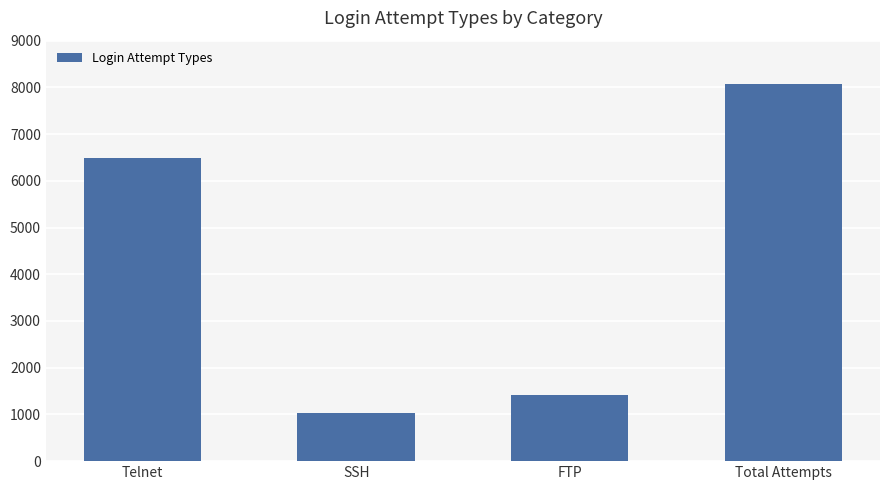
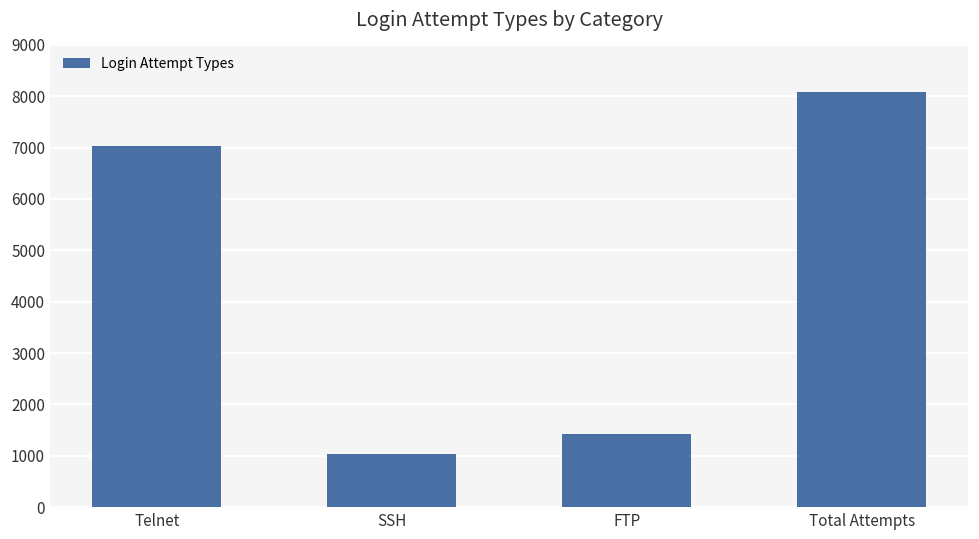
  {
-   "Telnet": 6500,
+   "Telnet": 7000,
    "SSH": 1000,
    "FTP": 1400,
    "Total Attempts": 8100
  }
